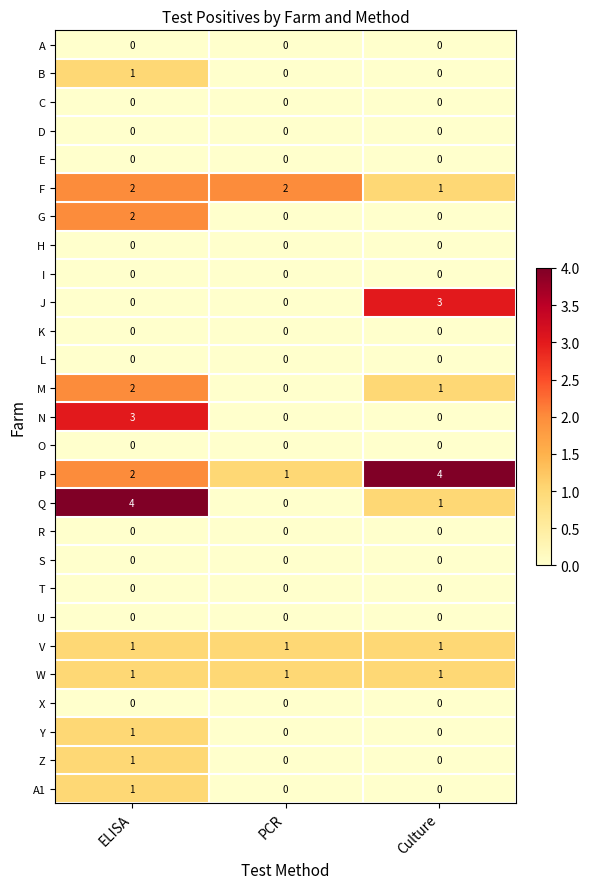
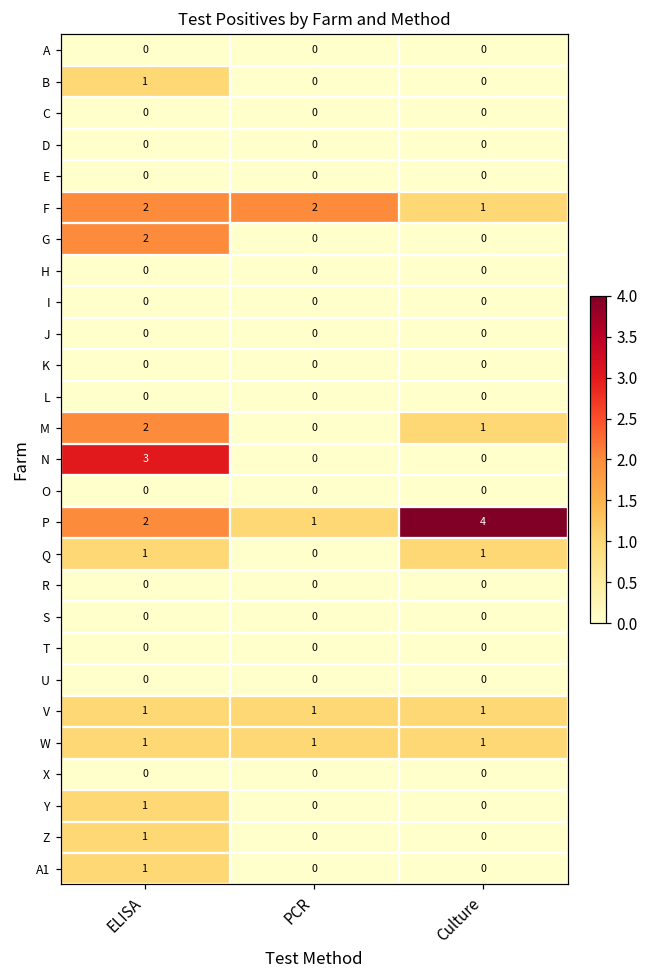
  {
    "A": {
      "ELISA": 0,
      "PCR": 0,
      "Culture": 0
    },
    "B": {
      "ELISA": 1,
      "PCR": 0,
      "Culture": 0
    },
    "C": {
      "ELISA": 0,
      "PCR": 0,
      "Culture": 0
    },
    "D": {
      "ELISA": 0,
      "PCR": 0,
      "Culture": 0
    },
    "E": {
      "ELISA": 0,
      "PCR": 0,
      "Culture": 0
    },
    "F": {
      "ELISA": 2,
      "PCR": 2,
      "Culture": 1
    },
    "G": {
      "ELISA": 2,
      "PCR": 0,
      "Culture": 0
    },
    "H": {
      "ELISA": 0,
      "PCR": 0,
      "Culture": 0
    },
    "I": {
      "ELISA": 0,
      "PCR": 0,
      "Culture": 0
    },
    "J": {
      "ELISA": 0,
      "PCR": 0,
-     "Culture": 3
+     "Culture": 0
    },
    "K": {
      "ELISA": 0,
      "PCR": 0,
      "Culture": 0
    },
    "L": {
      "ELISA": 0,
      "PCR": 0,
      "Culture": 0
    },
    "M": {
      "ELISA": 2,
      "PCR": 0,
      "Culture": 1
    },
    "N": {
      "ELISA": 3,
      "PCR": 0,
      "Culture": 0
    },
    "O": {
      "ELISA": 0,
      "PCR": 0,
      "Culture": 0
    },
    "P": {
      "ELISA": 2,
      "PCR": 1,
      "Culture": 4
    },
    "Q": {
-     "ELISA": 4,
+     "ELISA": 1,
      "PCR": 0,
      "Culture": 1
    },
    "R": {
      "ELISA": 0,
      "PCR": 0,
      "Culture": 0
    },
    "S": {
      "ELISA": 0,
      "PCR": 0,
      "Culture": 0
    },
    "T": {
      "ELISA": 0,
      "PCR": 0,
      "Culture": 0
    },
    "U": {
      "ELISA": 0,
      "PCR": 0,
      "Culture": 0
    },
    "V": {
      "ELISA": 1,
      "PCR": 1,
      "Culture": 1
    },
    "W": {
      "ELISA": 1,
      "PCR": 1,
      "Culture": 1
    },
    "X": {
      "ELISA": 0,
      "PCR": 0,
      "Culture": 0
    },
    "Y": {
      "ELISA": 1,
      "PCR": 0,
      "Culture": 0
    },
    "Z": {
      "ELISA": 1,
      "PCR": 0,
      "Culture": 0
    },
    "A1": {
      "ELISA": 1,
      "PCR": 0,
      "Culture": 0
    }
  }
